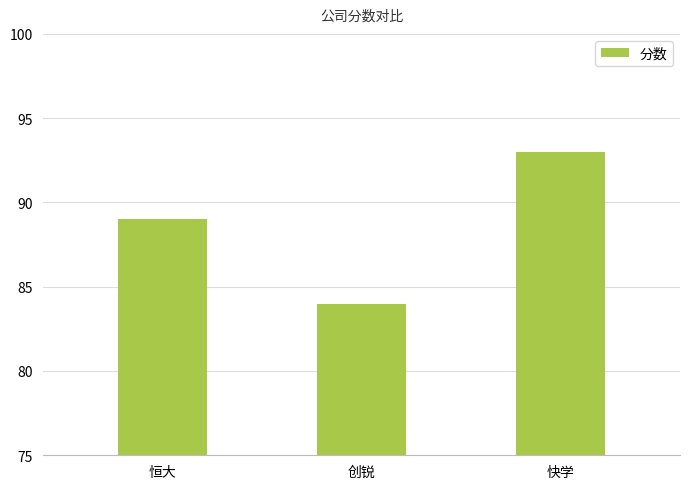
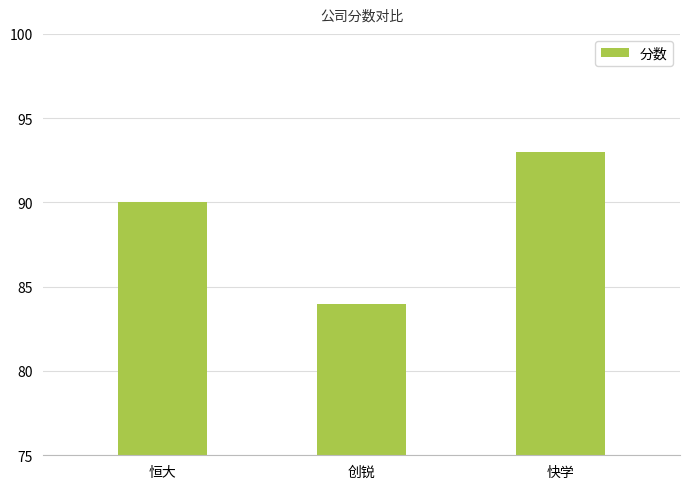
  {
-   "恒大": 89,
+   "恒大": 90,
    "创锐": 84,
    "快学": 93
  }
